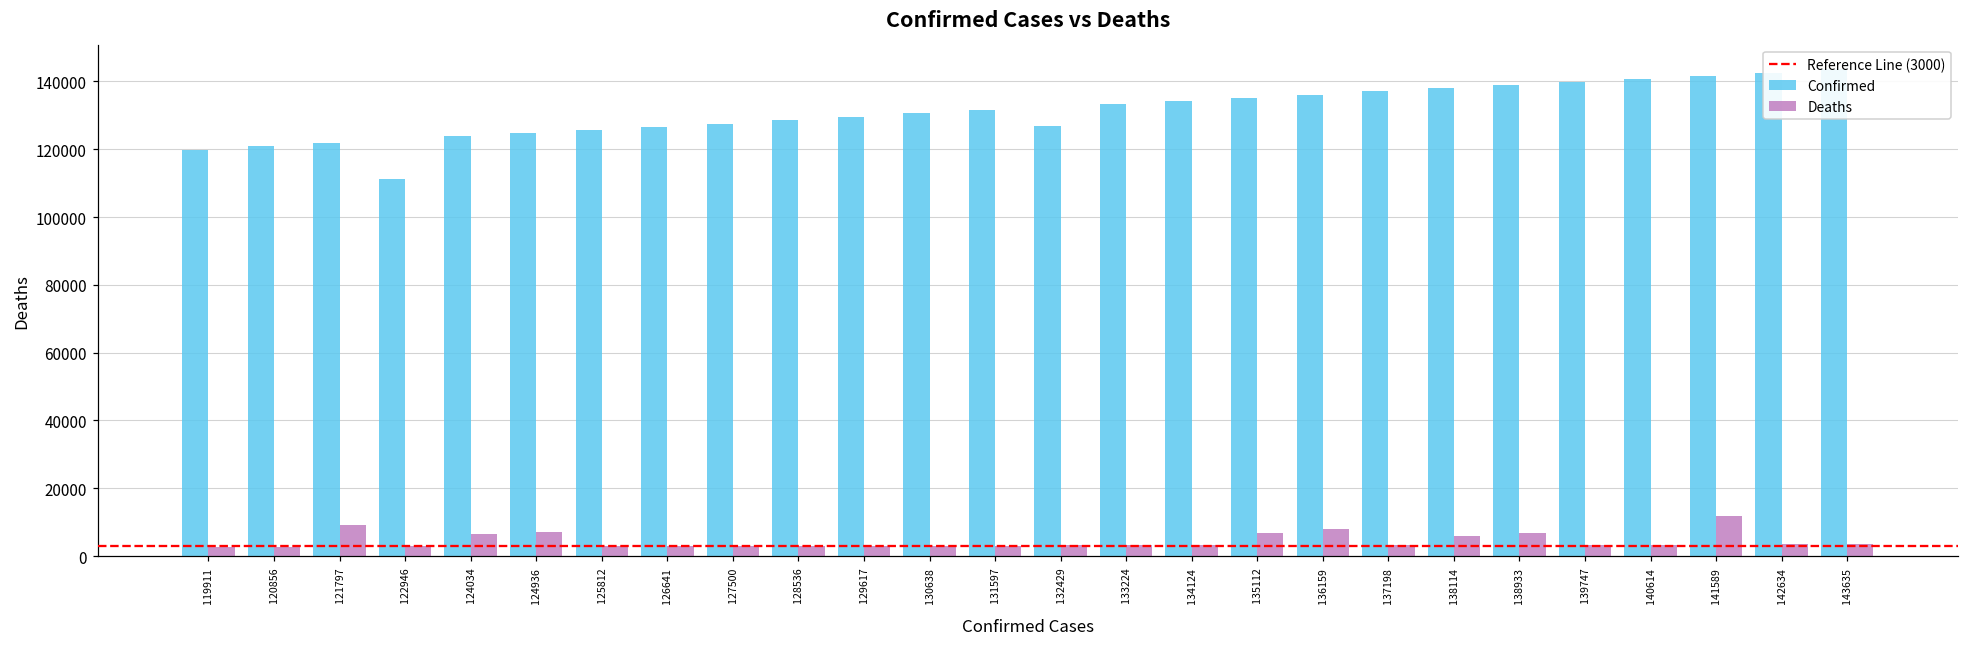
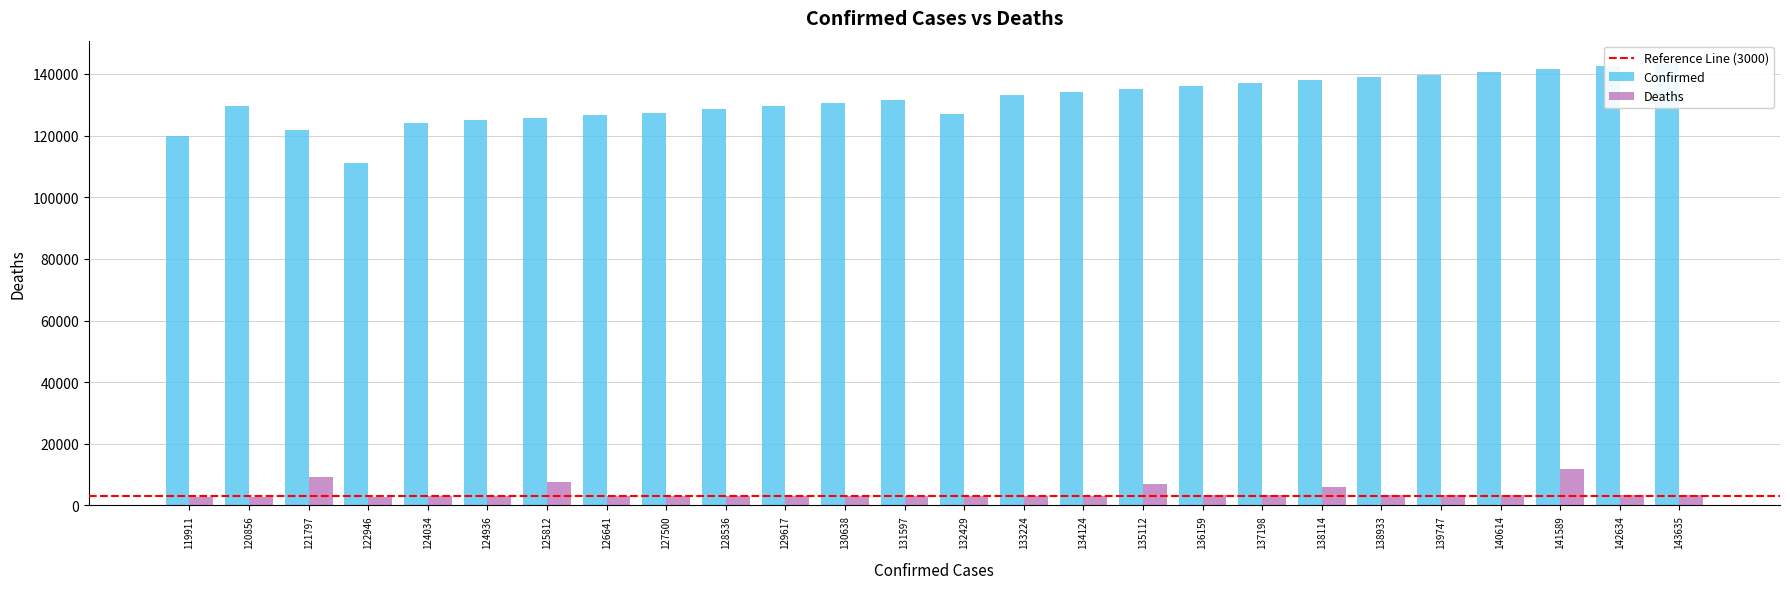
  {
    "Confirmed": {
      "119911": 120000,
-     "120856": 121000,
+     "120856": 129000,
      "121797": 122000,
      "122946": 111000,
      "124034": 124000,
      "124936": 125000,
      "125812": 126000,
      "126641": 127000,
      "127500": 128000,
      "128536": 129000,
      "129617": 130000,
      "130638": 131000,
      "131597": 132000,
      "132429": 127000,
      "133224": 133000,
      "134124": 134000,
      "135112": 135000,
      "136159": 136000,
      "137198": 137000,
      "138114": 138000,
      "138933": 139000,
      "139747": 140000,
      "140614": 141000,
      "141589": 142000
    },
    "Deaths": {
      "119911": 3000,
      "120856": 3000,
      "121797": 9000,
      "122946": 3000,
-     "124034": 6000,
-     "124936": 7000,
-     "125812": 3000,
+     "124034": 3000,
+     "124936": 3000,
+     "125812": 7000,
      "126641": 3000,
      "127500": 3000,
      "128536": 3000,
      "129617": 3000,
      "130638": 3000,
      "131597": 3000,
      "132429": 3000,
      "133224": 3000,
      "134124": 3000,
      "135112": 7000,
-     "136159": 8000,
+     "136159": 3000,
      "137198": 3000,
      "138114": 6000,
-     "138933": 7000,
+     "138933": 3000,
      "139747": 3000,
      "140614": 3000,
      "141589": 12000,
      "142634": 3000,
      "143635": 3000
    }
  }
